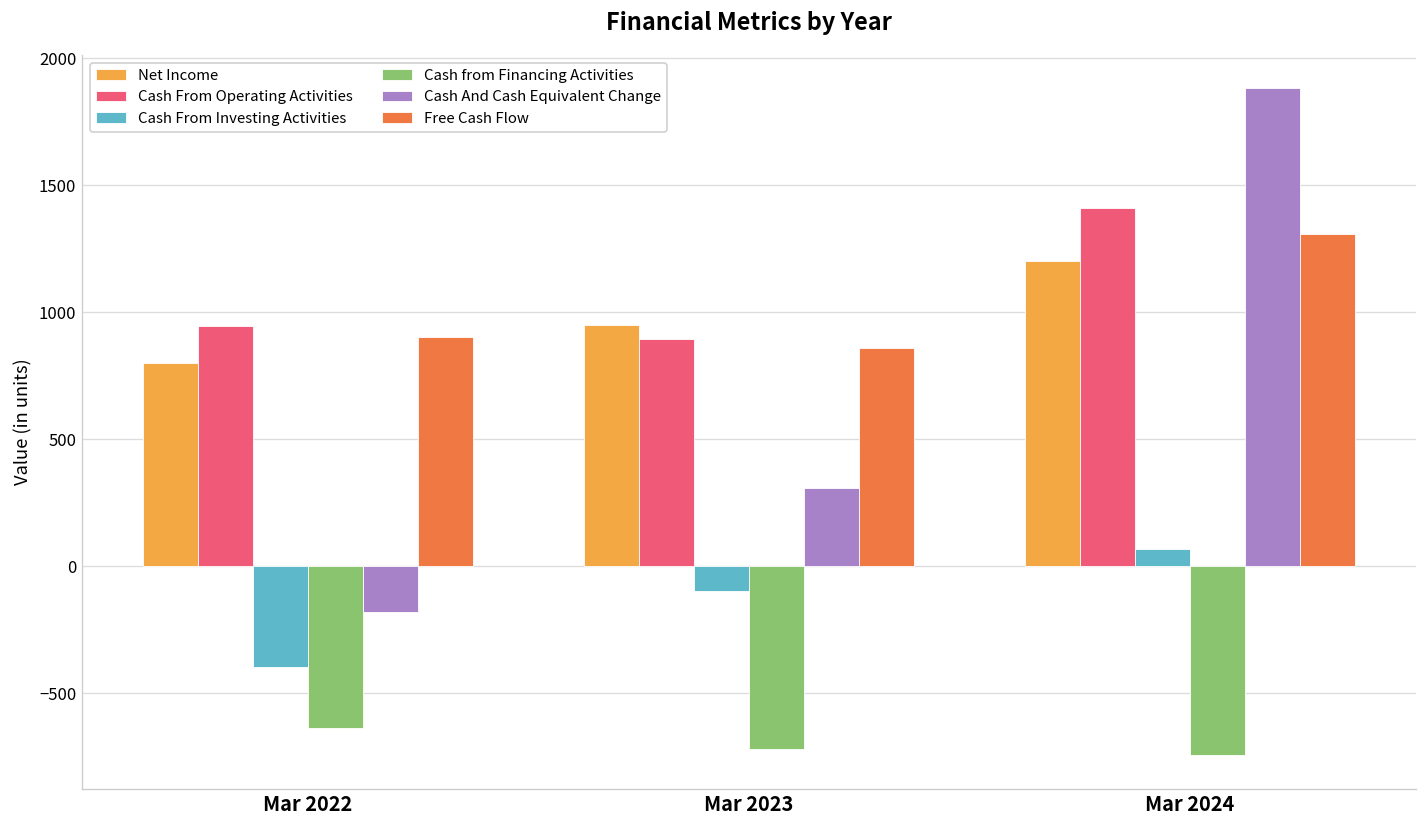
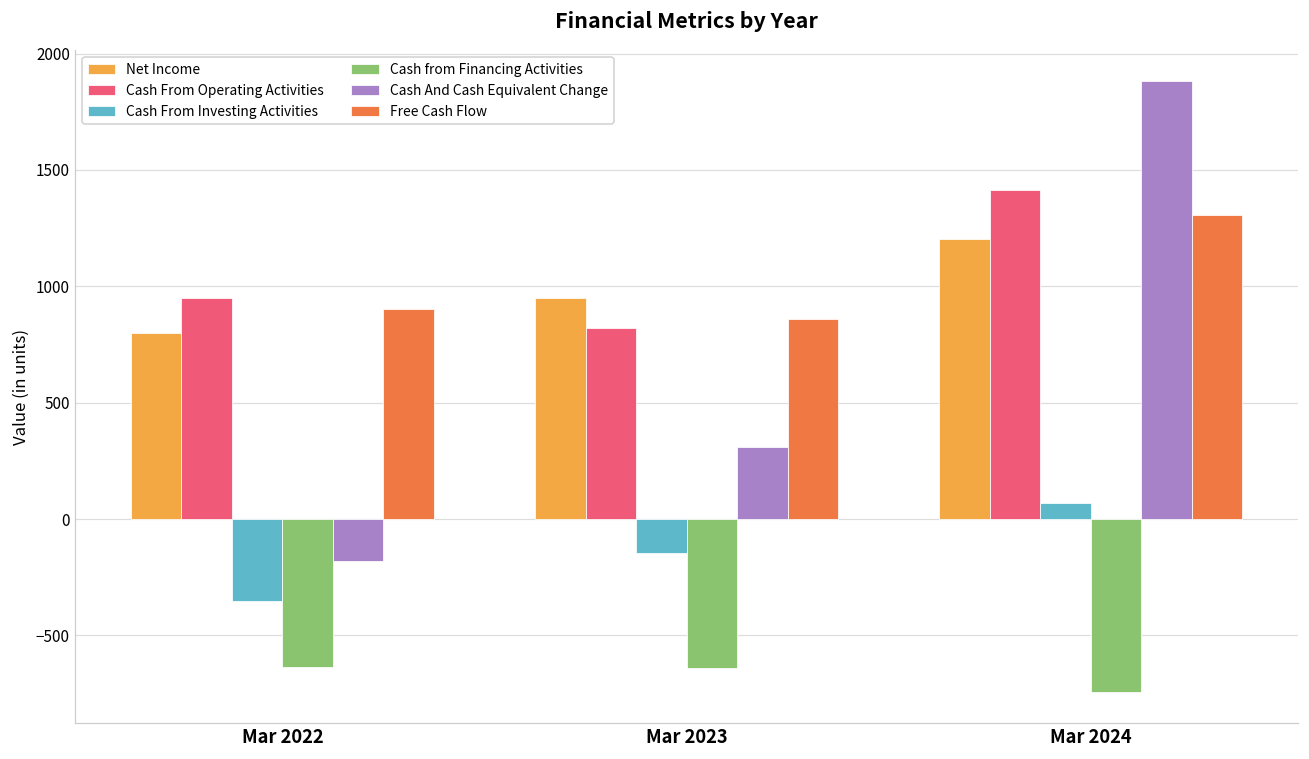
  {
    "Cash From Operating Activities": {
      "Mar 2022": 950,
-     "Mar 2023": 890,
+     "Mar 2023": 820,
      "Mar 2024": 1410
    },
    "Cash From Investing Activities": {
-     "Mar 2022": -400,
-     "Mar 2023": -100,
+     "Mar 2022": -350,
+     "Mar 2023": -150,
      "Mar 2024": 70
    },
    "Cash from Financing Activities": {
      "Mar 2022": -640,
-     "Mar 2023": -720,
+     "Mar 2023": -640,
      "Mar 2024": -740
    },
    "Cash And Cash Equivalent Change": {
      "Mar 2022": -180,
      "Mar 2023": 310,
      "Mar 2024": 1880
    }
  }
